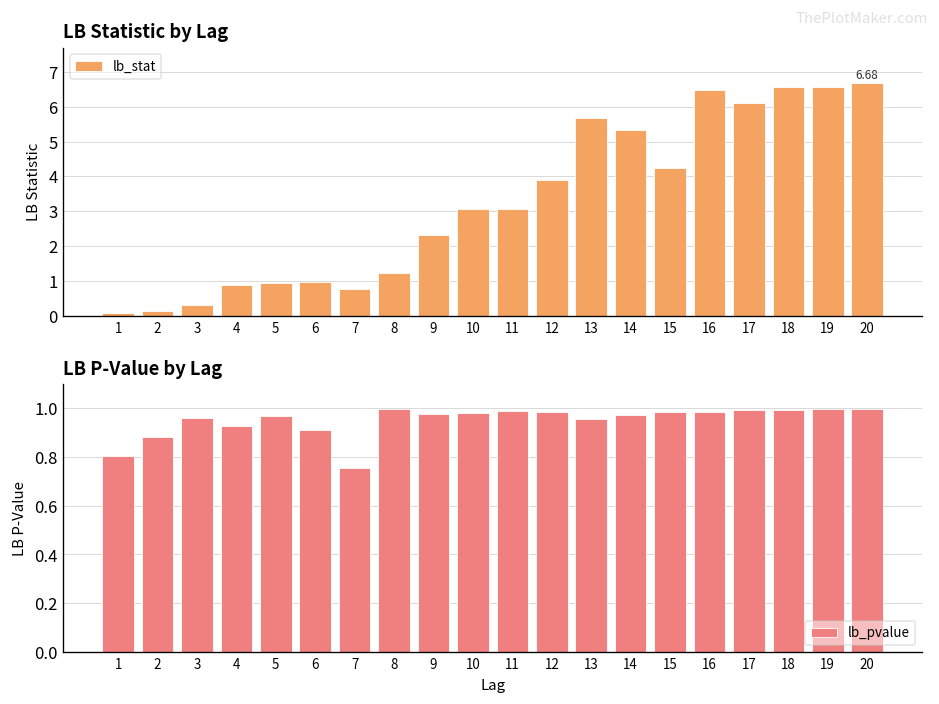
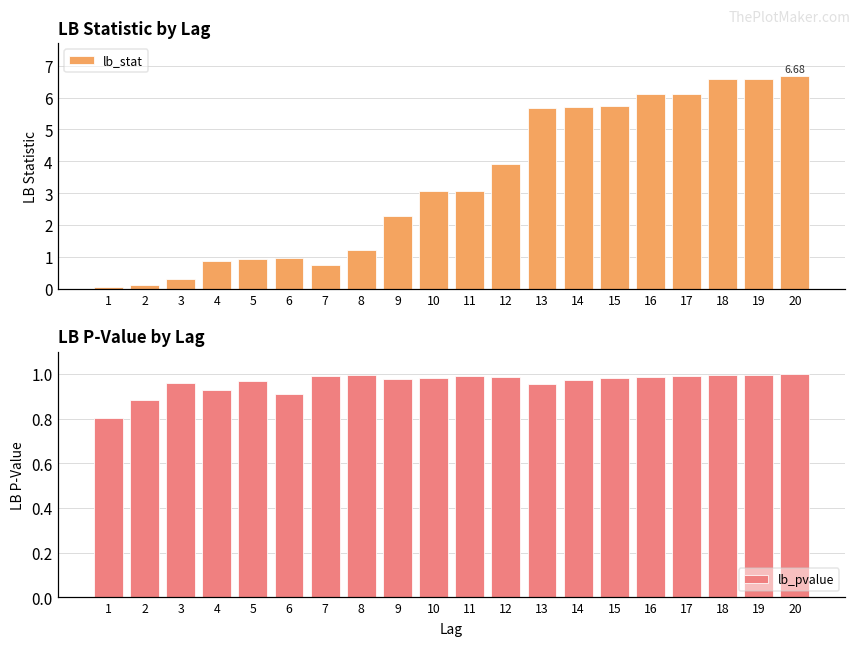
  {
    "LB Statistic by Lag": {
      "2": 0.1,
      "3": 0.3,
      "4": 0.9,
      "5": 0.9,
      "6": 1.0,
      "7": 0.7,
      "8": 1.2,
      "9": 2.3,
      "10": 3.1,
      "11": 3.1,
      "12": 3.9,
      "13": 5.7,
-     "14": 5.3,
-     "15": 4.2,
-     "16": 6.5,
+     "14": 5.7,
+     "15": 5.7,
+     "16": 6.1,
      "17": 6.1,
      "18": 6.6,
      "19": 6.6
    },
    "LB P-Value by Lag": {
      "1": 0.80,
      "2": 0.88,
      "3": 0.96,
      "4": 0.93,
      "5": 0.97,
      "6": 0.91,
-     "7": 0.75,
+     "7": 0.99,
      "8": 1.00,
      "9": 0.98,
      "10": 0.98,
      "11": 0.99,
      "12": 0.99,
      "13": 0.96,
      "14": 0.97,
      "15": 0.98,
      "16": 0.99,
      "17": 0.99,
      "18": 0.99,
      "19": 1.00,
      "20": 1.00
    }
  }
